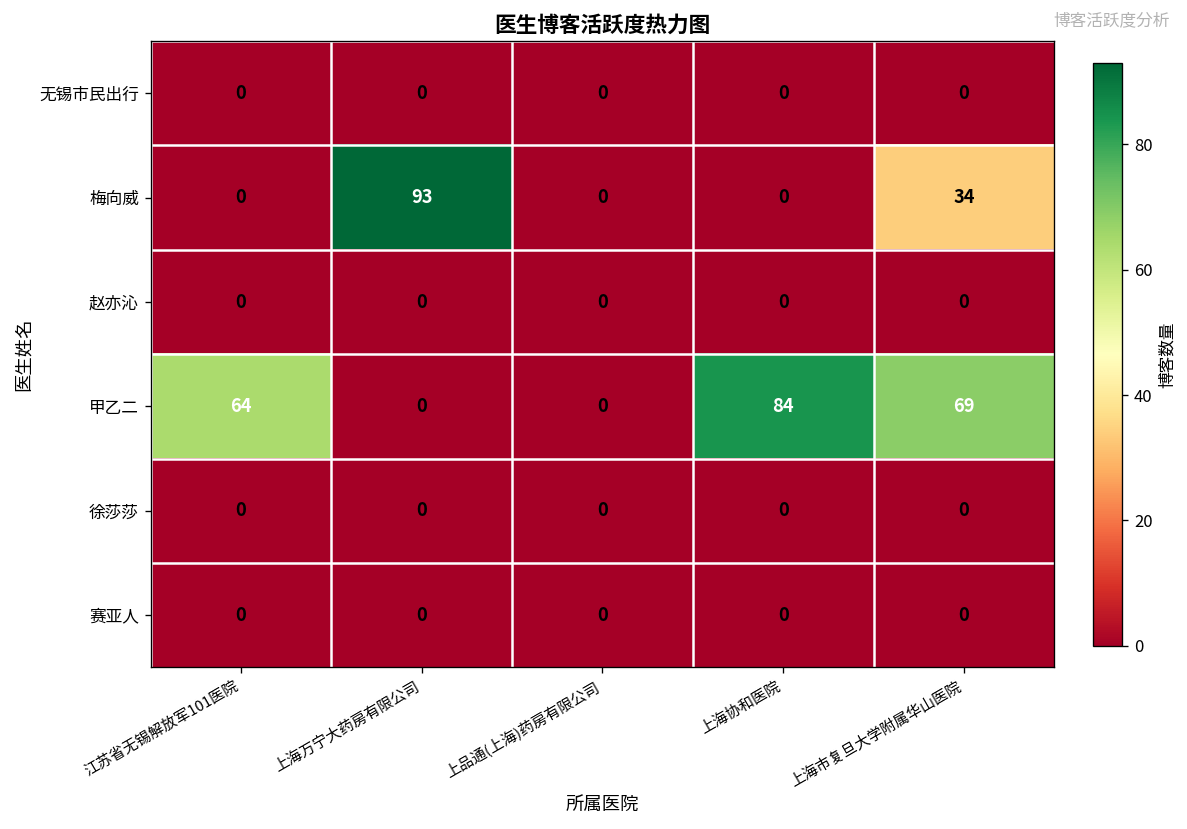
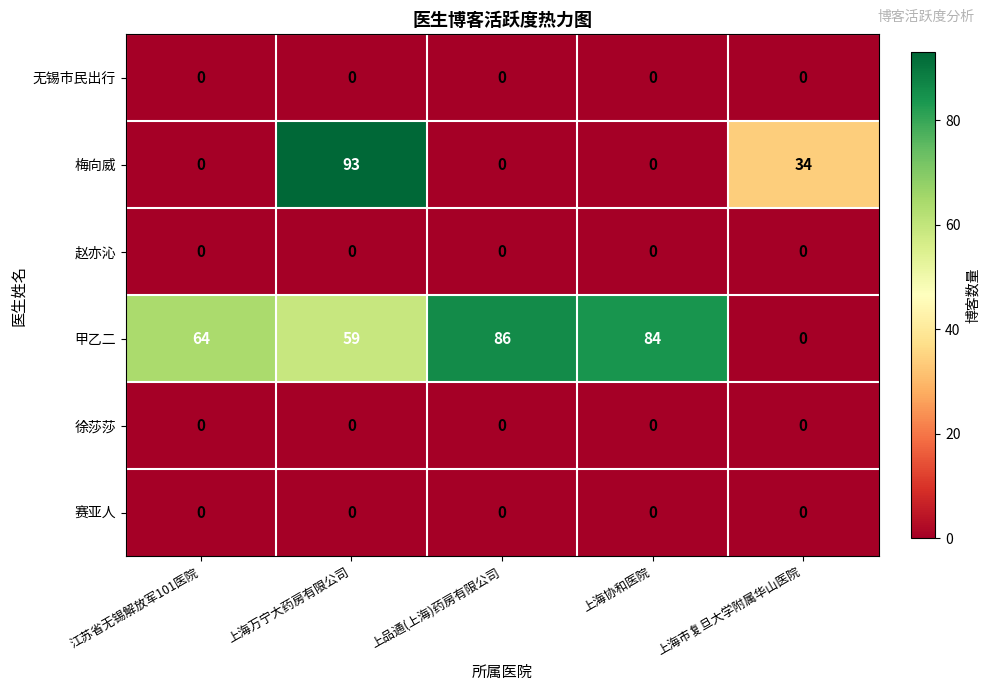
  {
    "无锡市民出行": {
      "江苏省无锡解放军101医院": 0,
      "上海万宁大药房有限公司": 0,
      "上品通(上海)药房有限公司": 0,
      "上海协和医院": 0,
      "上海市复旦大学附属华山医院": 0
    },
    "梅向威": {
      "江苏省无锡解放军101医院": 0,
      "上海万宁大药房有限公司": 93,
      "上品通(上海)药房有限公司": 0,
      "上海协和医院": 0,
      "上海市复旦大学附属华山医院": 34
    },
    "赵亦沁": {
      "江苏省无锡解放军101医院": 0,
      "上海万宁大药房有限公司": 0,
      "上品通(上海)药房有限公司": 0,
      "上海协和医院": 0,
      "上海市复旦大学附属华山医院": 0
    },
    "甲乙二": {
      "江苏省无锡解放军101医院": 64,
-     "上海万宁大药房有限公司": 0,
-     "上品通(上海)药房有限公司": 0,
+     "上海万宁大药房有限公司": 59,
+     "上品通(上海)药房有限公司": 86,
      "上海协和医院": 84,
-     "上海市复旦大学附属华山医院": 69
+     "上海市复旦大学附属华山医院": 0
    },
    "徐莎莎": {
      "江苏省无锡解放军101医院": 0,
      "上海万宁大药房有限公司": 0,
      "上品通(上海)药房有限公司": 0,
      "上海协和医院": 0,
      "上海市复旦大学附属华山医院": 0
    },
    "赛亚人": {
      "江苏省无锡解放军101医院": 0,
      "上海万宁大药房有限公司": 0,
      "上品通(上海)药房有限公司": 0,
      "上海协和医院": 0,
      "上海市复旦大学附属华山医院": 0
    }
  }
